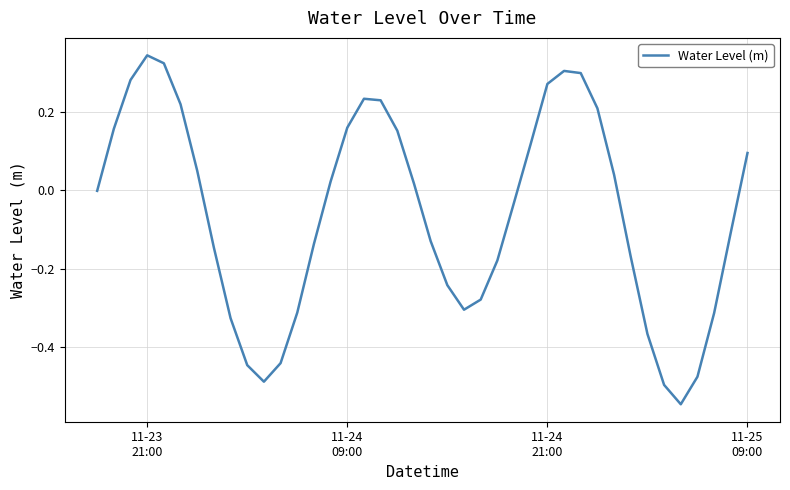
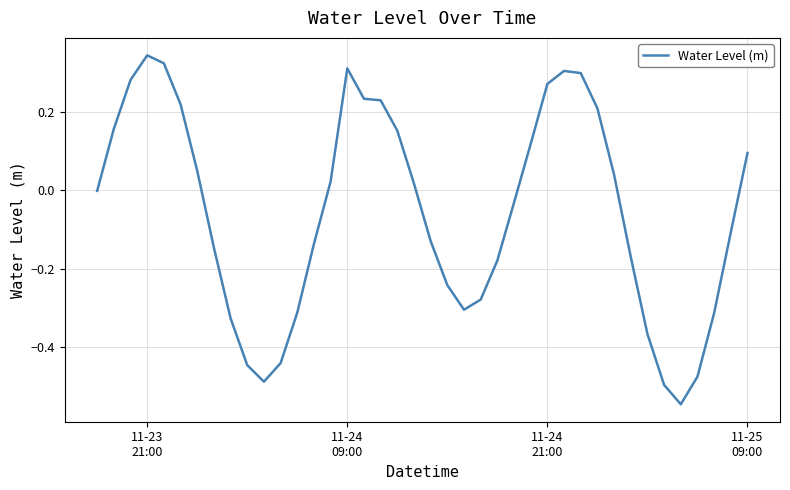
  {
    "11-23 21:00": 0.34,
-   "11-24 09:00": 0.16,
+   "11-24 09:00": 0.31,
    "11-24 21:00": 0.27,
    "11-25 09:00": 0.09
  }
